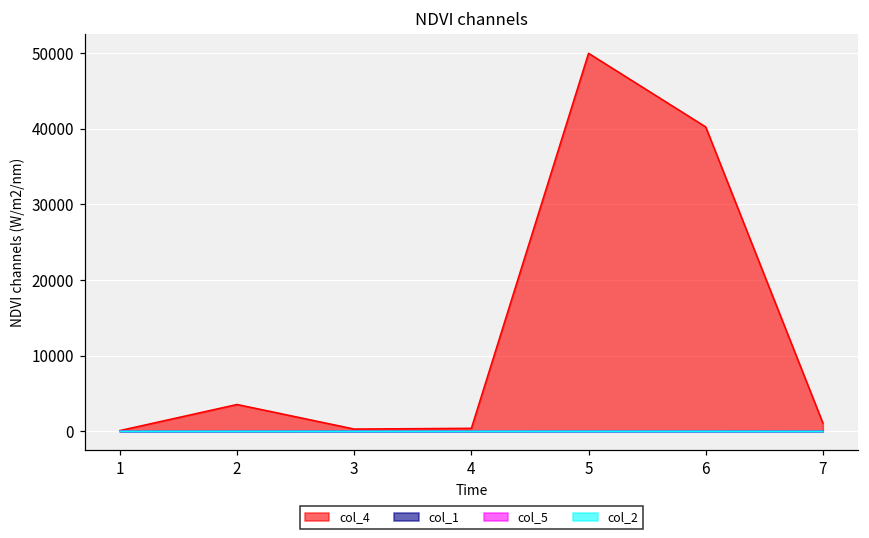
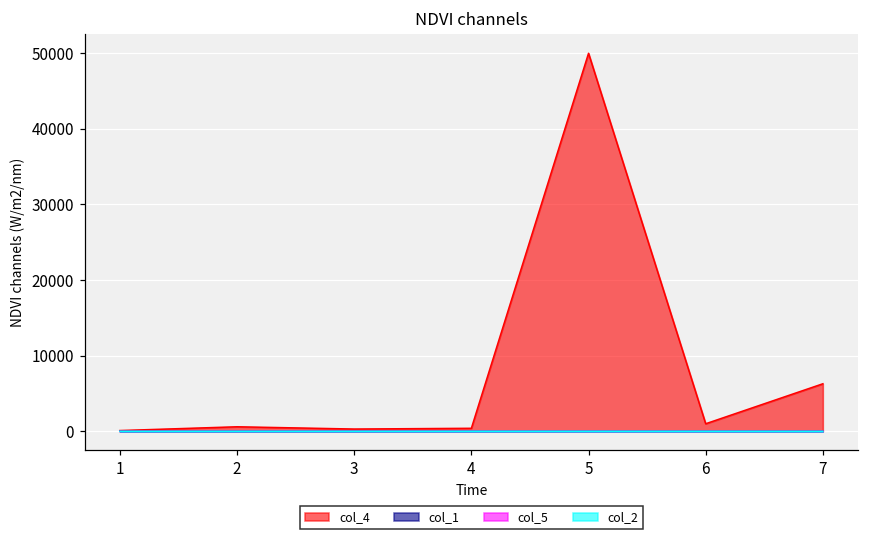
  {
    "col_4": {
-     "2": 4000,
+     "2": 1000,
      "4": 0,
      "5": 50000,
-     "6": 40000,
-     "7": 1000
+     "6": 1000,
+     "7": 6000
    },
    "col_2": {
      "2": 0,
      "4": 0,
      "5": 0,
      "6": 0,
      "7": 0
    }
  }
